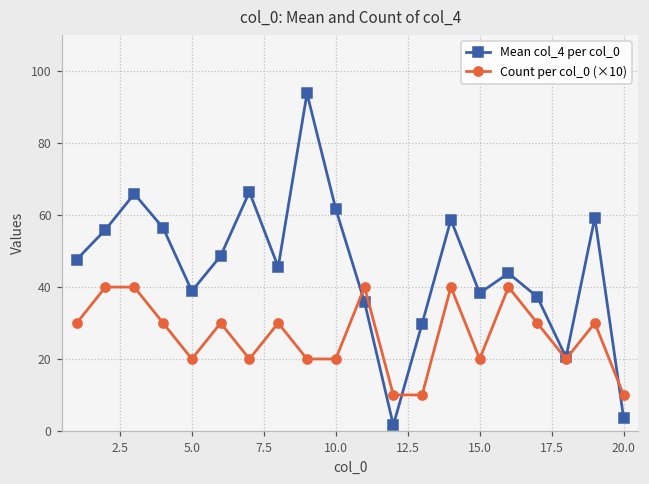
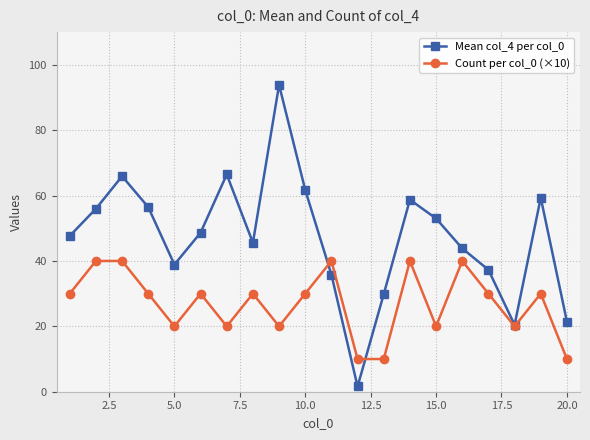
  {
    "Mean col_4 per col_0": {
      "5.0": 39,
      "10.0": 62,
-     "15.0": 38,
-     "20.0": 4
+     "15.0": 53,
+     "20.0": 21
    },
    "Count per col_0 (×10)": {
      "5.0": 20,
-     "10.0": 20,
+     "10.0": 30,
      "15.0": 20,
      "20.0": 10
    }
  }
